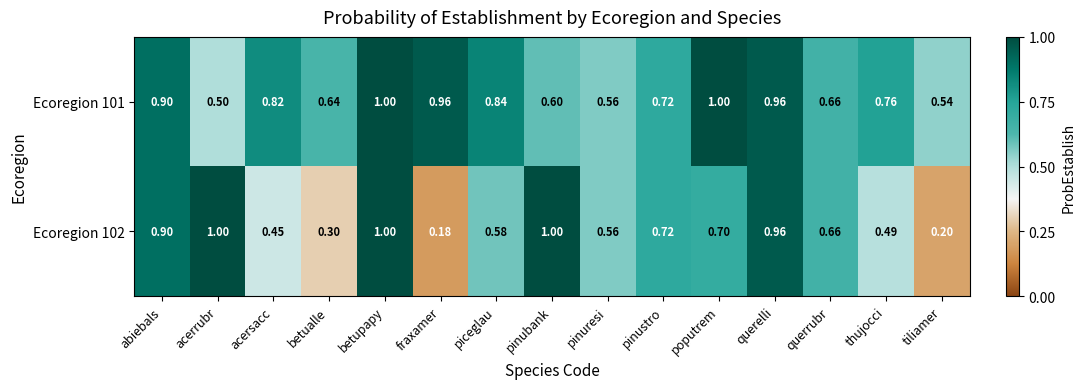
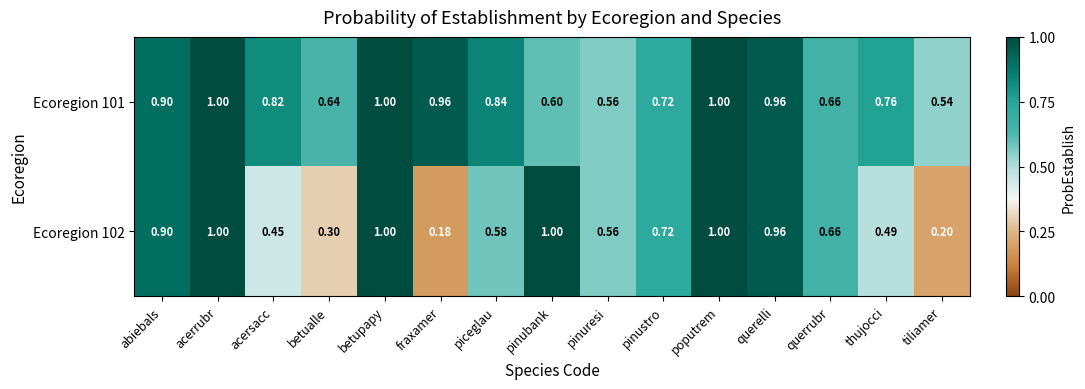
  {
    "Ecoregion 101": {
      "abiebals": 0.90,
-     "acerrubr": 0.50,
+     "acerrubr": 1.00,
      "acersacc": 0.82,
      "betualle": 0.64,
      "betupapy": 1.00,
      "fraxamer": 0.96,
      "piceglau": 0.84,
      "pinubank": 0.60,
      "pinuresi": 0.56,
      "pinustro": 0.72,
      "poputrem": 1.00,
      "querelli": 0.96,
      "querrubr": 0.66,
      "thujocci": 0.76,
      "tiliamer": 0.54
    },
    "Ecoregion 102": {
      "abiebals": 0.90,
      "acerrubr": 1.00,
      "acersacc": 0.45,
      "betualle": 0.30,
      "betupapy": 1.00,
      "fraxamer": 0.18,
      "piceglau": 0.58,
      "pinubank": 1.00,
      "pinuresi": 0.56,
      "pinustro": 0.72,
-     "poputrem": 0.70,
+     "poputrem": 1.00,
      "querelli": 0.96,
      "querrubr": 0.66,
      "thujocci": 0.49,
      "tiliamer": 0.20
    }
  }
